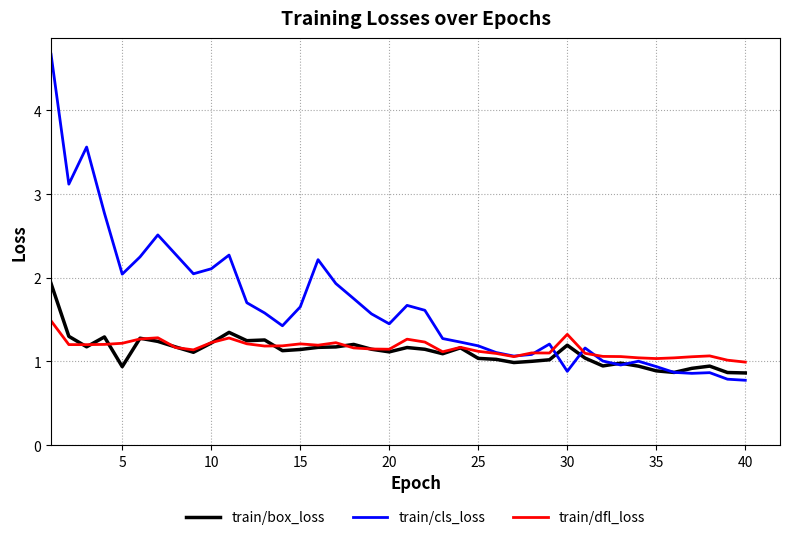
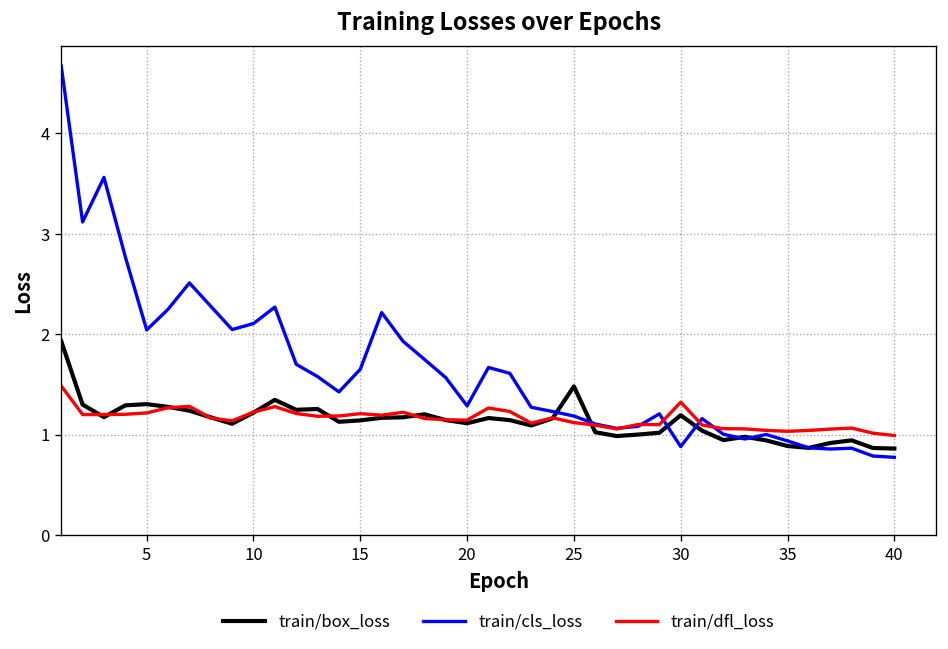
  {
    "train/box_loss": {
-     "5": 0.9,
+     "5": 1.3,
      "15": 1.1,
      "20": 1.1,
-     "25": 1.0,
+     "25": 1.5,
      "30": 1.2,
      "35": 0.9,
      "40": 0.9
    },
    "train/cls_loss": {
      "5": 2.0,
      "10": 2.1,
      "15": 1.7,
-     "20": 1.4,
+     "20": 1.3,
      "25": 1.2,
      "30": 0.9,
      "35": 0.9,
      "40": 0.8
    },
    "train/dfl_loss": {
      "5": 1.2,
      "15": 1.2,
      "20": 1.1,
      "25": 1.1,
      "30": 1.3,
      "35": 1.0,
      "40": 1.0
    }
  }
